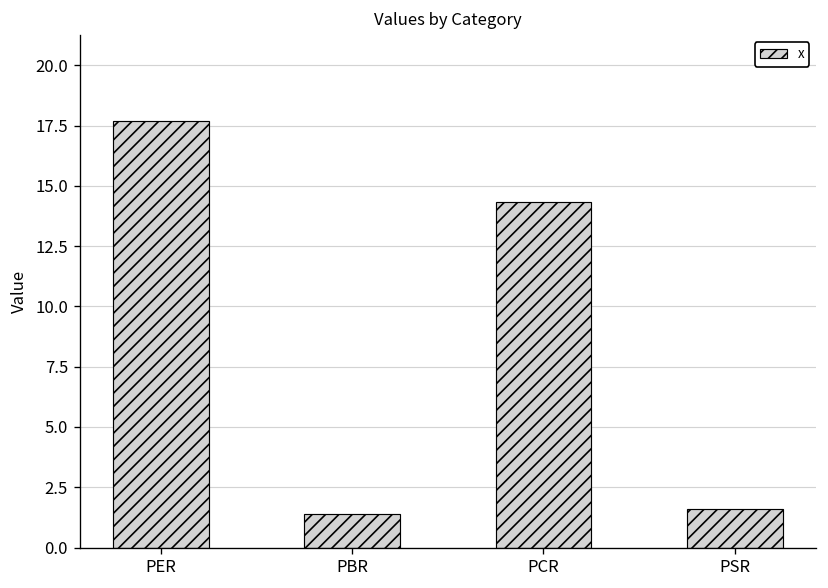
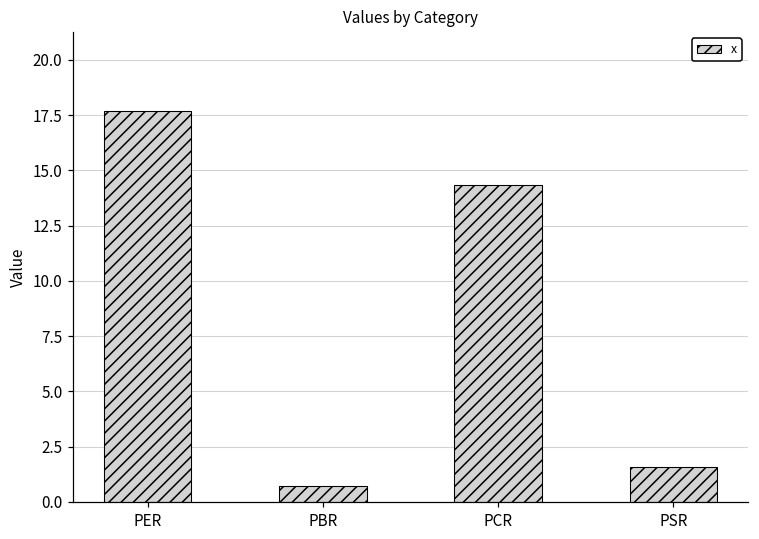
  {
    "PER": 17.7,
-   "PBR": 1.4,
+   "PBR": 0.7,
    "PCR": 14.3,
    "PSR": 1.6
  }
